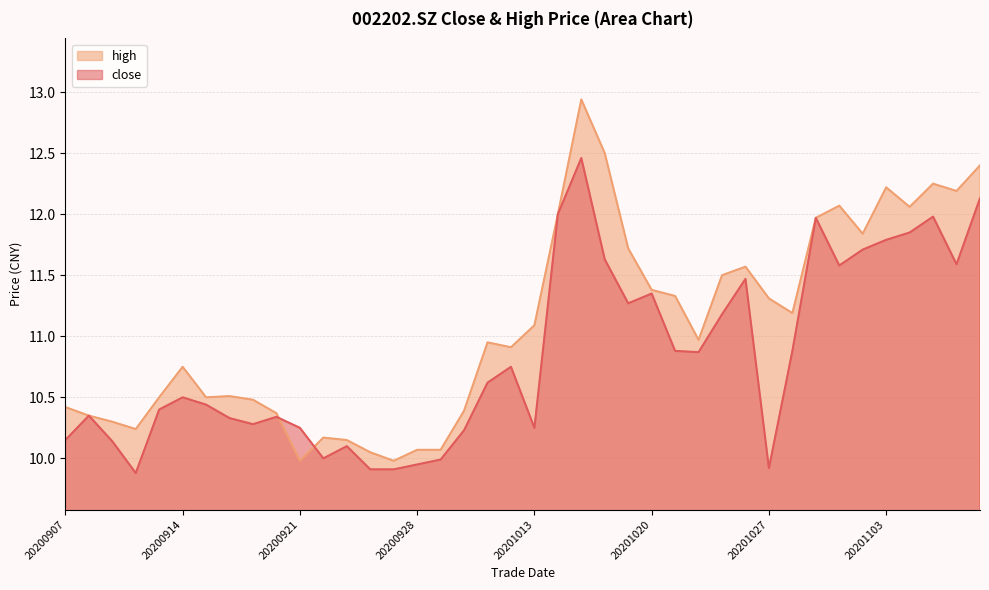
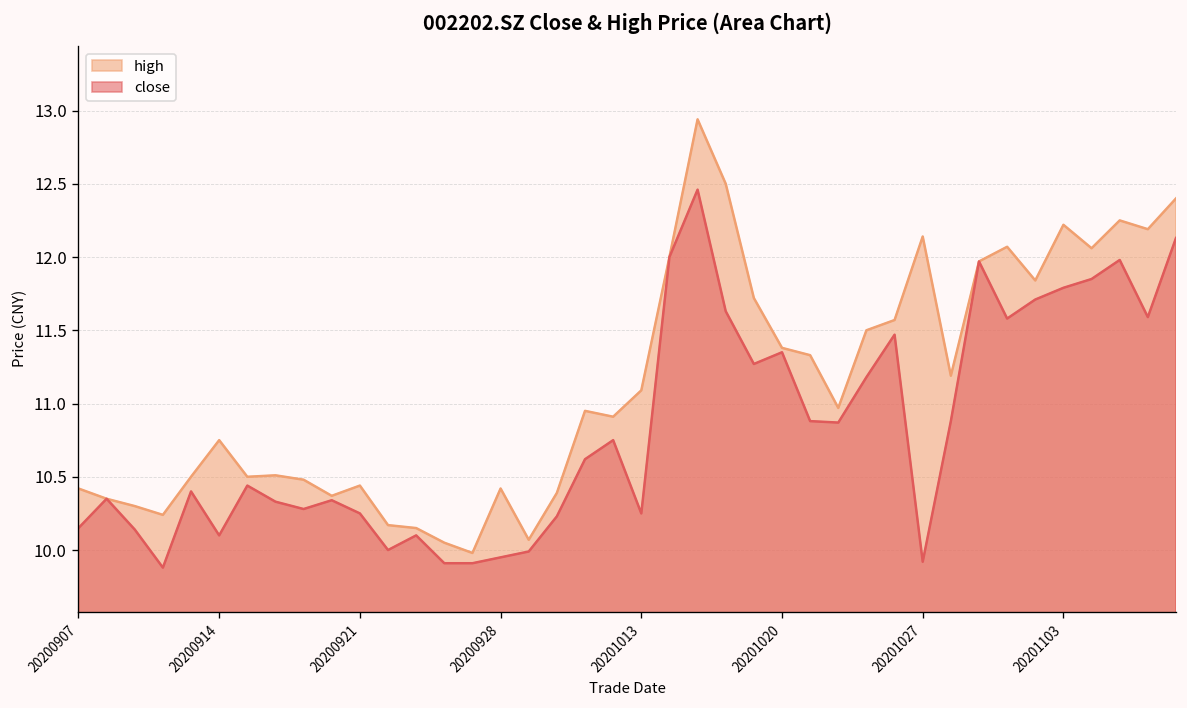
  {
    "high": {
      "20200907": 10.42,
      "20200914": 10.75,
-     "20200921": 9.98,
-     "20200928": 10.07,
+     "20200921": 10.44,
+     "20200928": 10.42,
      "20201013": 11.09,
      "20201020": 11.38,
-     "20201027": 11.31,
+     "20201027": 12.14,
      "20201103": 12.22
    },
    "close": {
      "20200907": 10.15,
-     "20200914": 10.5,
+     "20200914": 10.1,
      "20200921": 10.25,
      "20200928": 9.95,
      "20201013": 10.25,
      "20201020": 11.35,
      "20201027": 9.9,
      "20201103": 11.8
    }
  }
